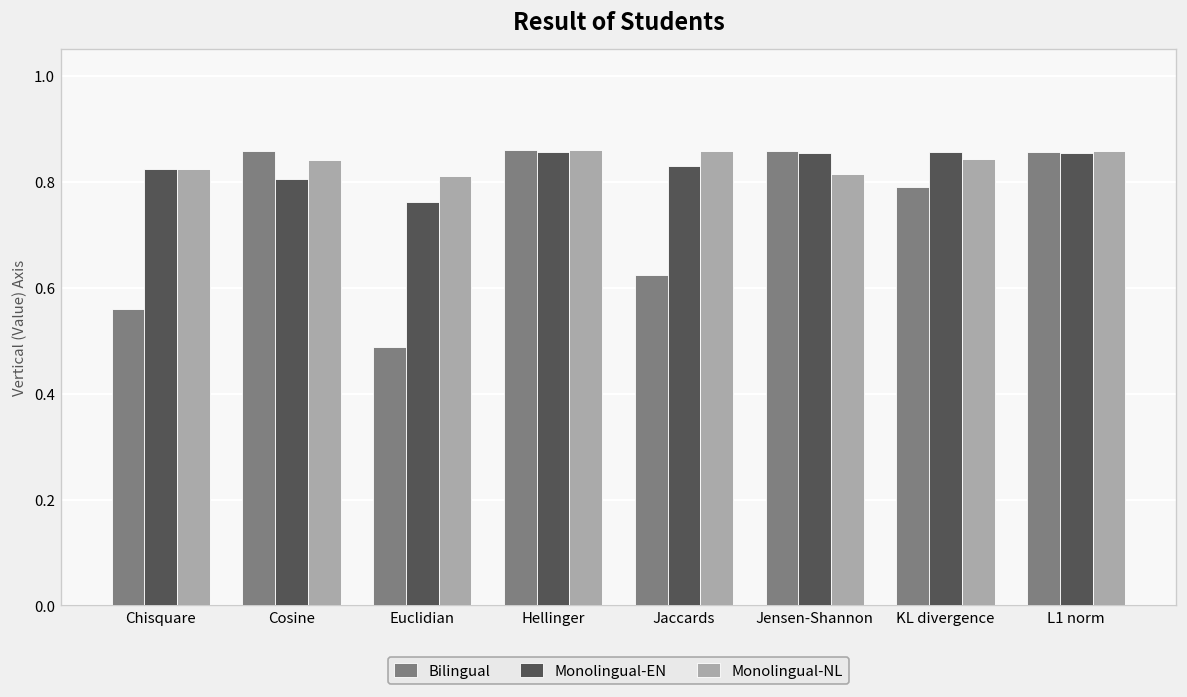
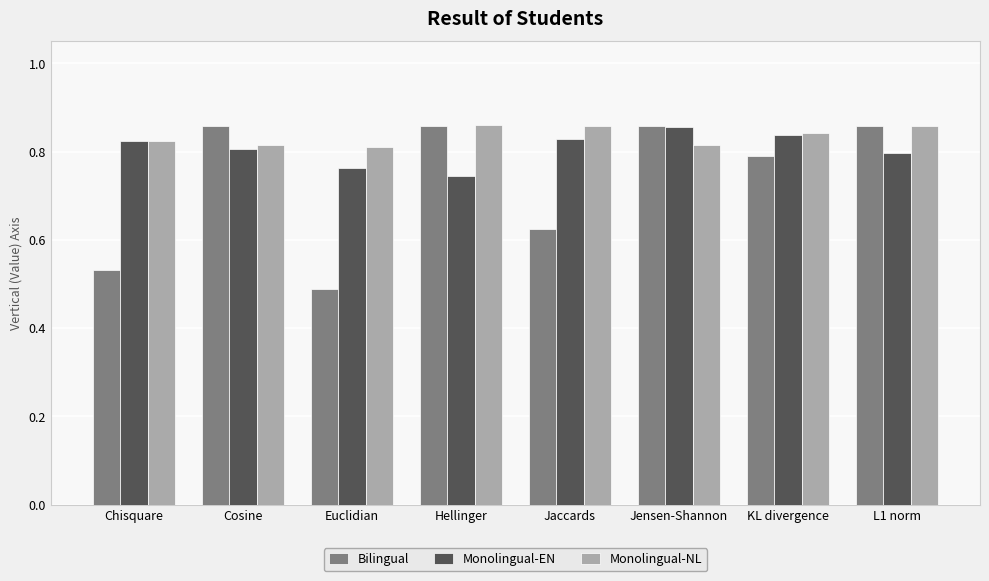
  {
    "Bilingual": {
-     "Chisquare": 0.56,
+     "Chisquare": 0.53,
      "Cosine": 0.86,
      "Euclidian": 0.49,
      "Hellinger": 0.86,
      "Jaccards": 0.62,
      "Jensen-Shannon": 0.86,
      "KL divergence": 0.79,
      "L1 norm": 0.86
    },
    "Monolingual-EN": {
      "Chisquare": 0.82,
      "Cosine": 0.81,
      "Euclidian": 0.76,
-     "Hellinger": 0.86,
+     "Hellinger": 0.75,
      "Jaccards": 0.83,
      "Jensen-Shannon": 0.86,
-     "KL divergence": 0.86,
-     "L1 norm": 0.85
+     "KL divergence": 0.84,
+     "L1 norm": 0.80
    },
    "Monolingual-NL": {
      "Chisquare": 0.82,
-     "Cosine": 0.84,
+     "Cosine": 0.82,
      "Euclidian": 0.81,
      "Hellinger": 0.86,
      "Jaccards": 0.86,
      "Jensen-Shannon": 0.81,
      "KL divergence": 0.84,
      "L1 norm": 0.86
    }
  }
